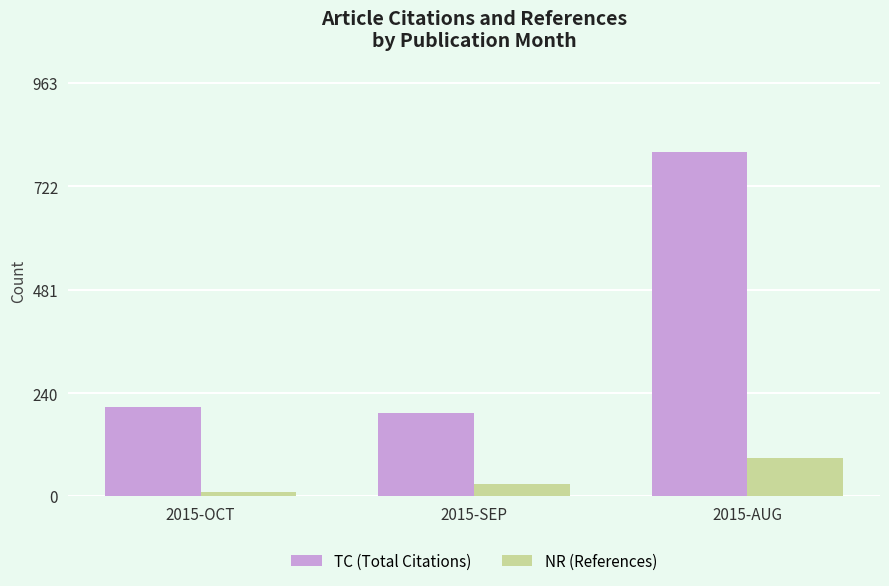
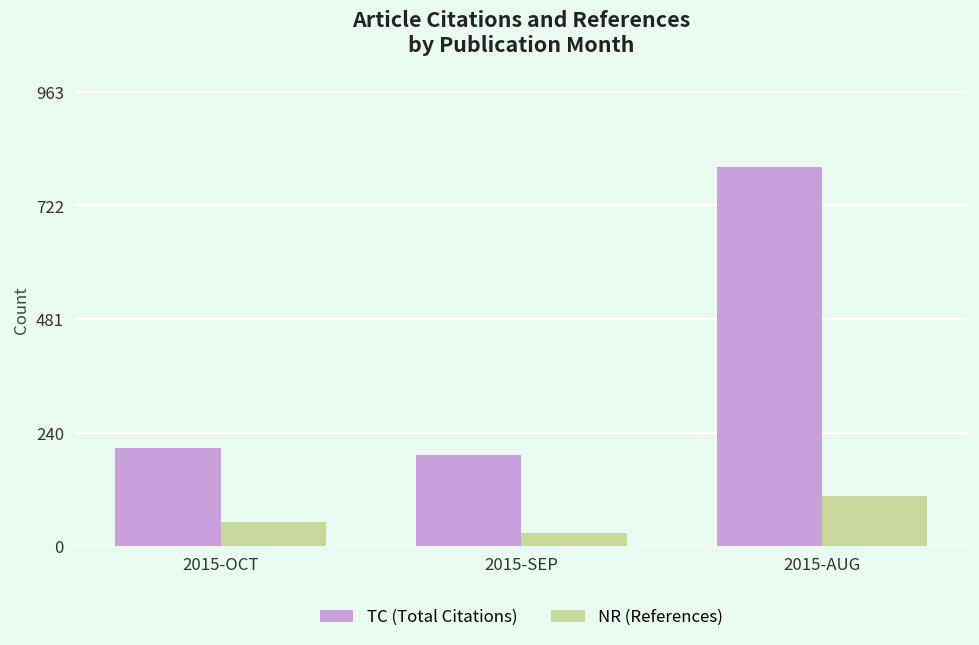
  {
    "TC (Total Citations)": {
      "2015-OCT": 210,
      "2015-SEP": 190,
      "2015-AUG": 800
    },
    "NR (References)": {
-     "2015-OCT": 10,
+     "2015-OCT": 50,
      "2015-SEP": 30,
-     "2015-AUG": 90
+     "2015-AUG": 110
    }
  }
